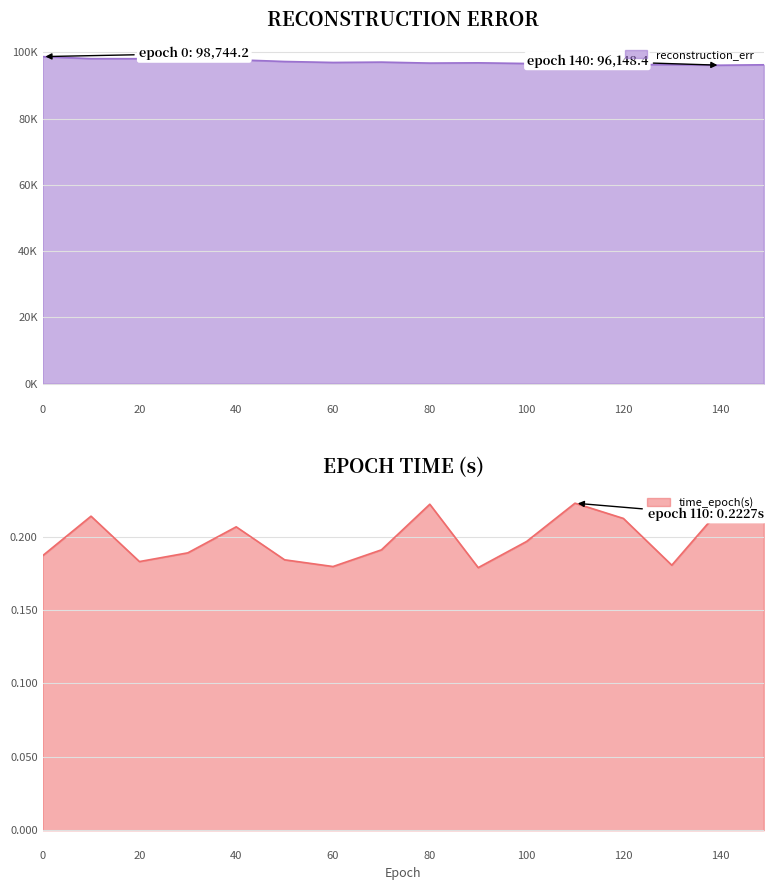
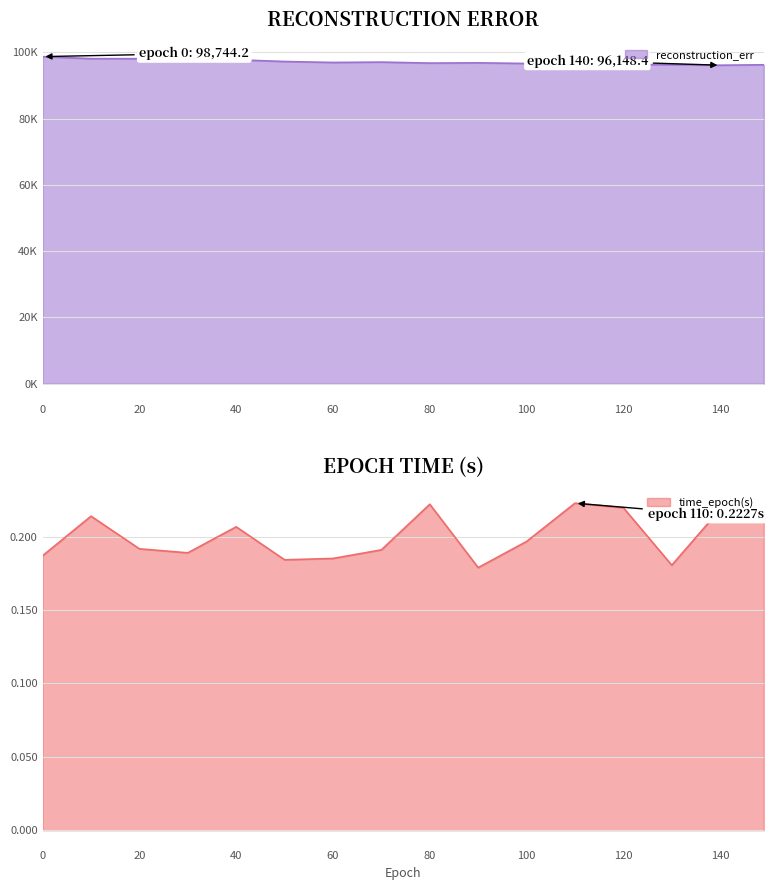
  {
    "RECONSTRUCTION ERROR": {
      "0": 99000,
      "60": 97000,
      "80": 97000,
      "140": 96000
    },
    "EPOCH TIME (s)": {
      "0": 0.187,
-     "20": 0.183,
+     "20": 0.192,
      "40": 0.207,
-     "60": 0.180,
+     "60": 0.185,
      "80": 0.222,
      "100": 0.197,
-     "120": 0.212
+     "120": 0.220
    }
  }
